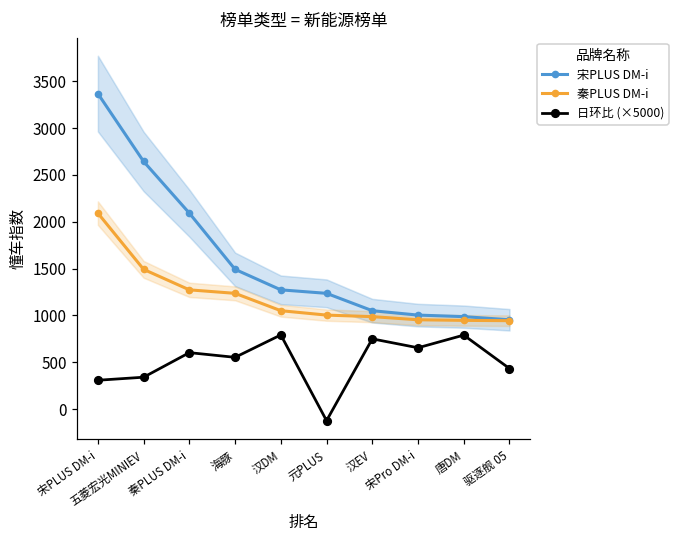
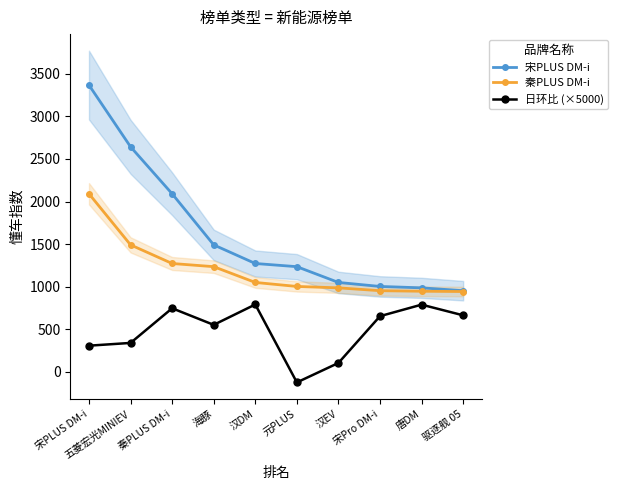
  {
    "日环比 (×5000)": {
      "宋PLUS DM-i": 300,
      "五菱宏光MINIEV": 300,
-     "秦PLUS DM-i": 600,
+     "秦PLUS DM-i": 700,
      "海豚": 600,
      "汉DM": 800,
      "元PLUS": -100,
-     "汉EV": 700,
+     "汉EV": 100,
      "宋Pro DM-i": 700,
      "唐DM": 800,
-     "驱逐舰 05": 400
+     "驱逐舰 05": 700
    }
  }
